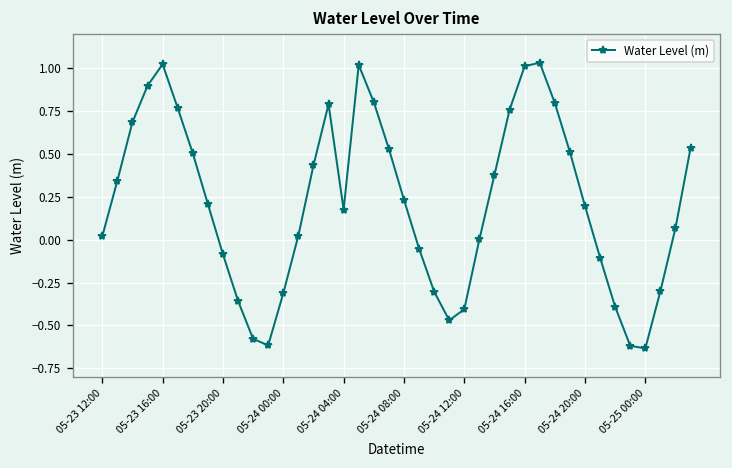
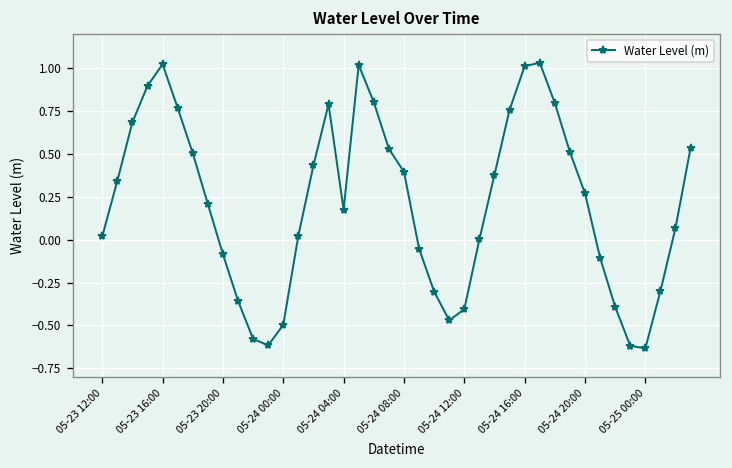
  {
    "05-23 12:00": 0.02,
    "05-23 16:00": 1.02,
    "05-23 20:00": -0.09,
-   "05-24 00:00": -0.31,
+   "05-24 00:00": -0.50,
    "05-24 04:00": 0.17,
-   "05-24 08:00": 0.23,
+   "05-24 08:00": 0.40,
    "05-24 12:00": -0.41,
    "05-24 16:00": 1.01,
-   "05-24 20:00": 0.20,
+   "05-24 20:00": 0.27,
    "05-25 00:00": -0.63
  }
